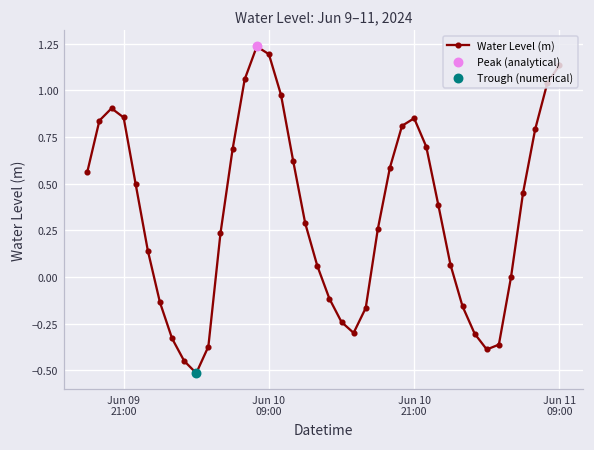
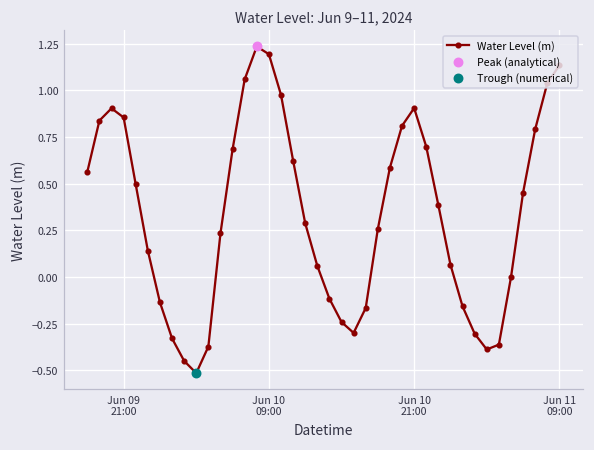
  {
    "Water Level (m)": {
      "Jun 09 21:00": 0.86,
      "Jun 10 09:00": 1.19,
-     "Jun 10 21:00": 0.85
+     "Jun 10 21:00": 0.91
    }
  }
